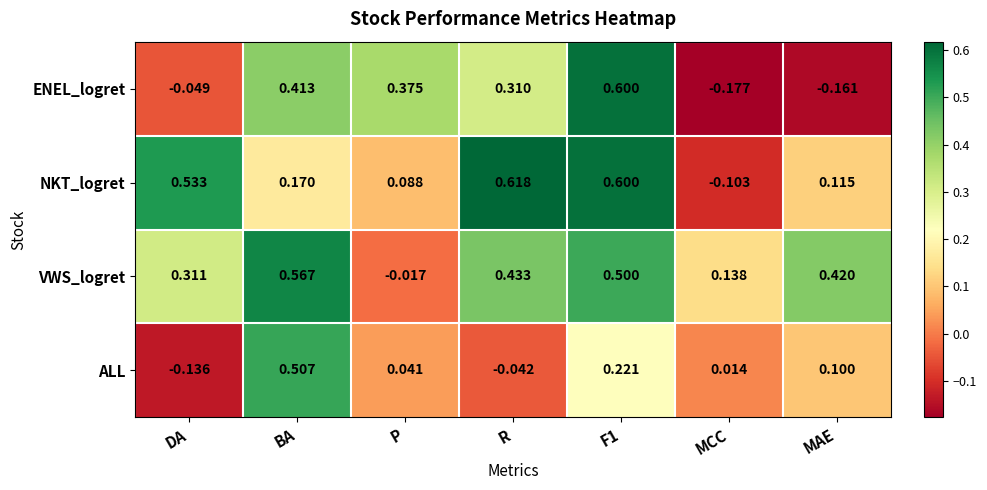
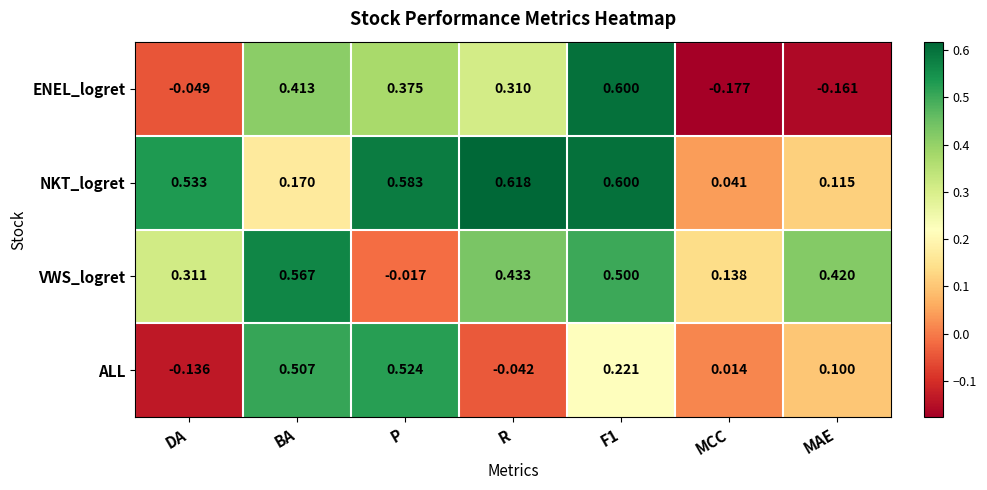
  {
    "ENEL_logret": {
      "DA": -0.049,
      "BA": 0.413,
      "P": 0.375,
      "R": 0.310,
      "F1": 0.600,
      "MCC": -0.177,
      "MAE": -0.161
    },
    "NKT_logret": {
      "DA": 0.533,
      "BA": 0.170,
-     "P": 0.088,
+     "P": 0.583,
      "R": 0.618,
      "F1": 0.600,
-     "MCC": -0.103,
+     "MCC": 0.041,
      "MAE": 0.115
    },
    "VWS_logret": {
      "DA": 0.311,
      "BA": 0.567,
      "P": -0.017,
      "R": 0.433,
      "F1": 0.500,
      "MCC": 0.138,
      "MAE": 0.420
    },
    "ALL": {
      "DA": -0.136,
      "BA": 0.507,
-     "P": 0.041,
+     "P": 0.524,
      "R": -0.042,
      "F1": 0.221,
      "MCC": 0.014,
      "MAE": 0.100
    }
  }
